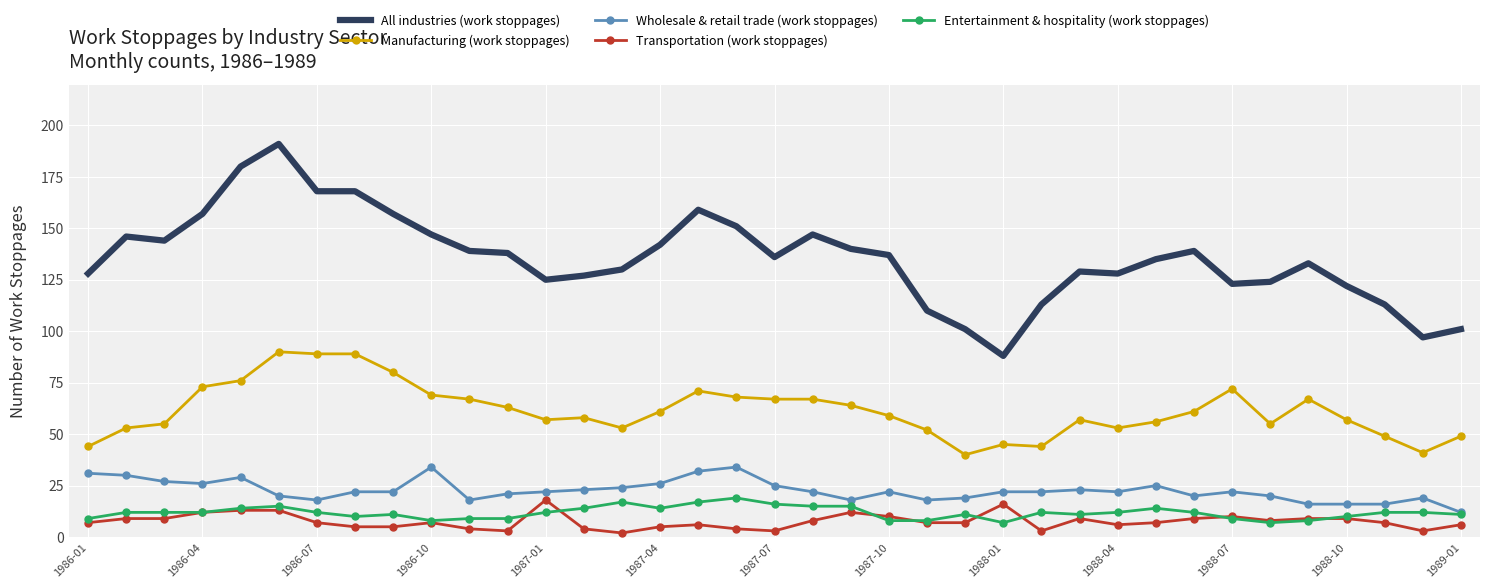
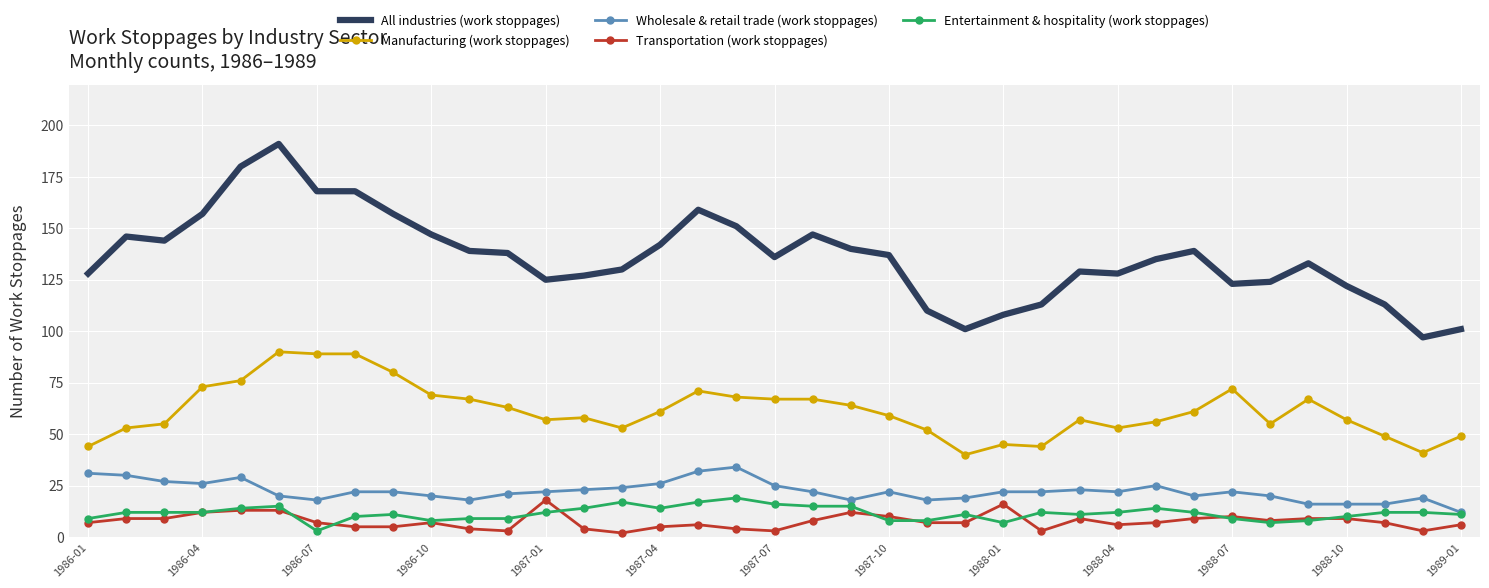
  {
    "All industries (work stoppages)": {
      "1986-01": 128,
      "1986-04": 157,
      "1986-07": 168,
      "1986-10": 147,
      "1987-01": 125,
      "1987-04": 142,
      "1987-07": 136,
      "1987-10": 137,
-     "1988-01": 88,
+     "1988-01": 108,
      "1988-04": 128,
      "1988-07": 123,
      "1988-10": 122,
      "1989-01": 101
    },
    "Manufacturing (work stoppages)": {
      "1986-01": 44,
      "1986-04": 73,
      "1986-07": 89,
      "1986-10": 69,
      "1987-01": 57,
      "1987-04": 61,
      "1987-07": 67,
      "1987-10": 59,
      "1988-01": 45,
      "1988-04": 53,
      "1988-07": 72,
      "1988-10": 57,
      "1989-01": 49
    },
    "Wholesale & retail trade (work stoppages)": {
      "1986-01": 31,
      "1986-04": 26,
      "1986-07": 18,
-     "1986-10": 34,
+     "1986-10": 20,
      "1987-01": 22,
      "1987-04": 26,
      "1987-07": 25,
      "1987-10": 22,
      "1988-01": 22,
      "1988-04": 22,
      "1988-07": 22,
      "1988-10": 16
    },
    "Transportation (work stoppages)": {
      "1986-01": 7,
      "1986-07": 7,
      "1987-01": 18,
      "1987-04": 5,
      "1987-07": 3,
      "1987-10": 10,
      "1988-01": 16,
      "1988-04": 6,
      "1989-01": 6
    },
    "Entertainment & hospitality (work stoppages)": {
      "1986-01": 9,
-     "1986-07": 12,
+     "1986-07": 3,
      "1987-01": 12,
      "1987-04": 14,
      "1987-07": 16,
      "1987-10": 8,
      "1988-01": 7,
      "1988-04": 12
    }
  }
